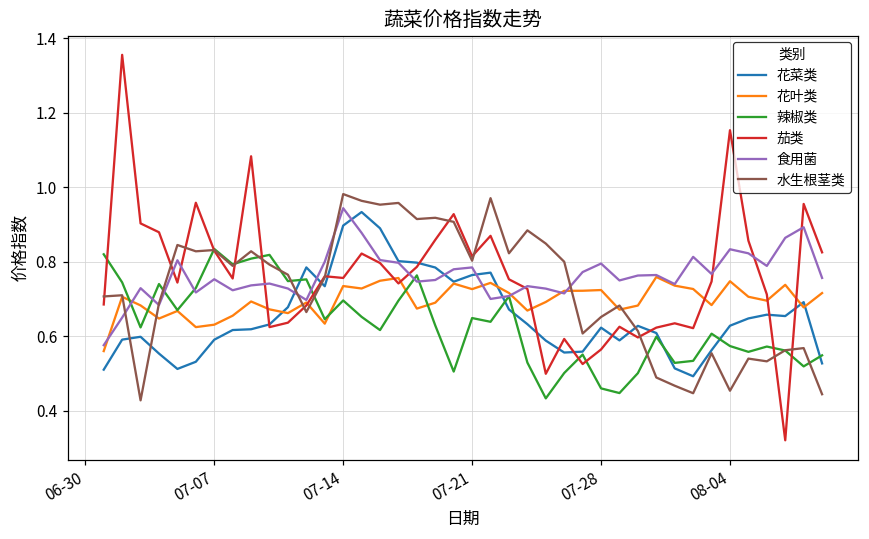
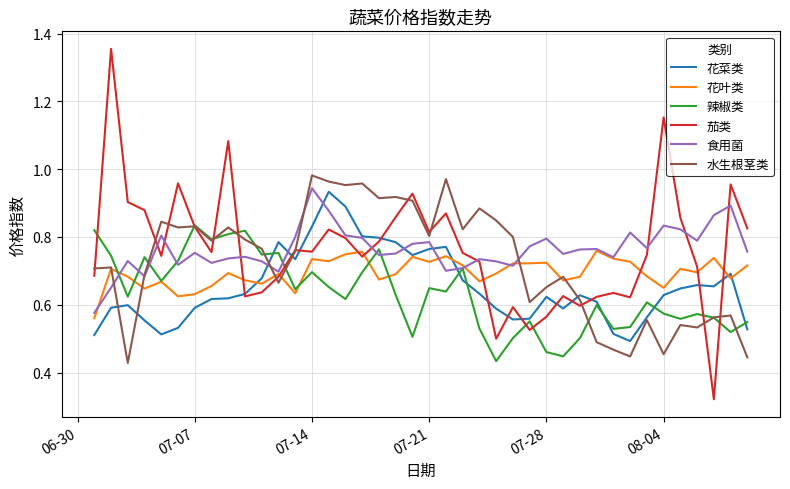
  {
    "花菜类": {
      "07-07": 0.59,
-     "07-14": 0.90,
+     "07-14": 0.83,
      "07-21": 0.76,
      "07-28": 0.62,
      "08-04": 0.63
    },
    "花叶类": {
      "07-07": 0.63,
      "07-14": 0.73,
      "07-21": 0.73,
      "07-28": 0.72,
-     "08-04": 0.75
+     "08-04": 0.65
    },
    "辣椒类": {
      "07-14": 0.70,
      "07-21": 0.65,
      "07-28": 0.46,
      "08-04": 0.57
    },
    "茄类": {
      "07-14": 0.76,
      "07-21": 0.81,
      "07-28": 0.56,
      "08-04": 1.15
    },
    "食用菌": {
      "07-07": 0.75,
      "07-14": 0.94,
      "07-21": 0.78,
      "07-28": 0.80,
      "08-04": 0.83
    },
    "水生根茎类": {
      "07-14": 0.98,
      "07-21": 0.80,
      "07-28": 0.65,
      "08-04": 0.45
    }
  }
